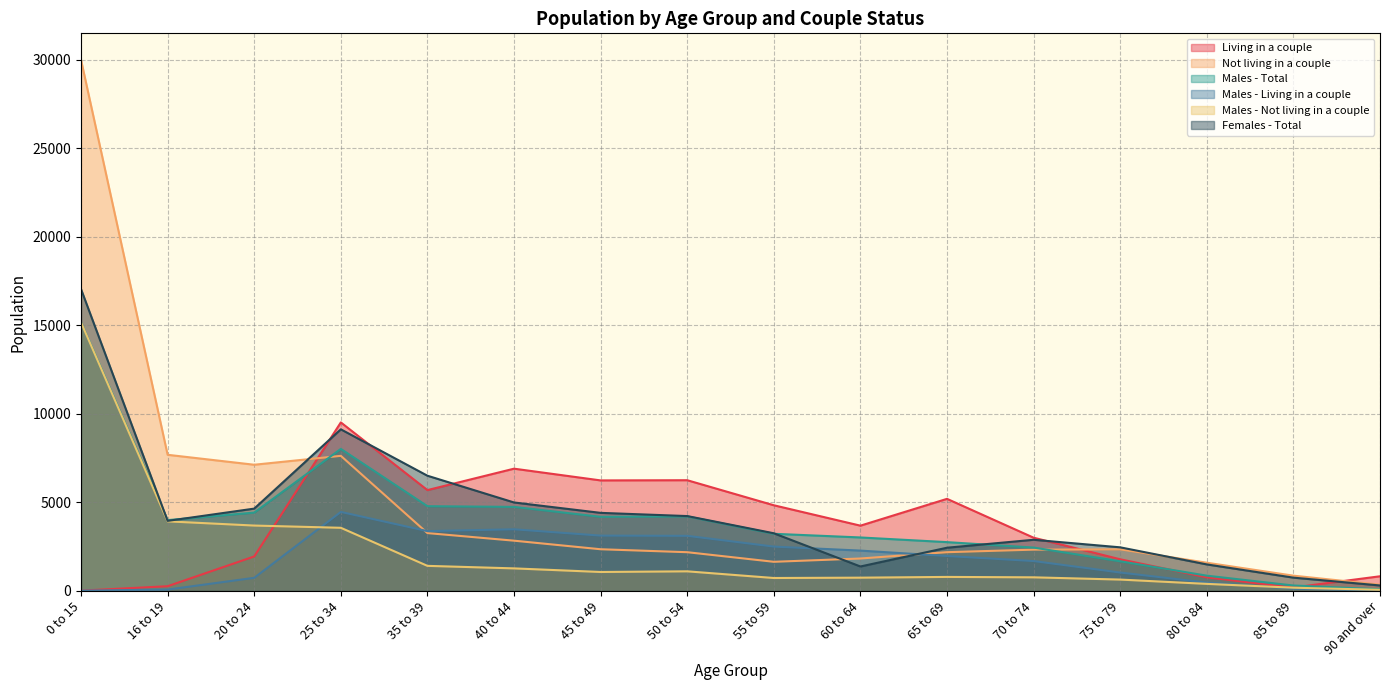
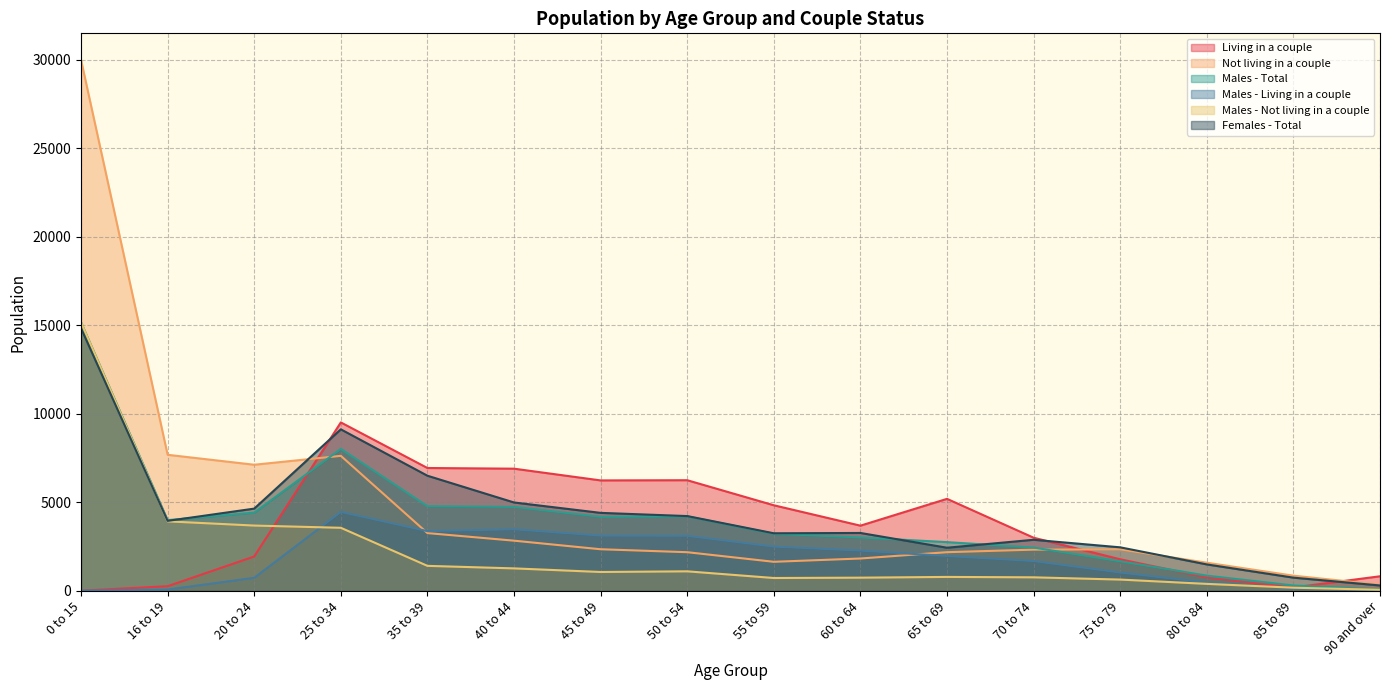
  {
    "Living in a couple": {
      "16 to 19": 300,
      "20 to 24": 1900,
      "25 to 34": 9500,
-     "35 to 39": 5700,
+     "35 to 39": 6900,
      "40 to 44": 6900,
      "45 to 49": 6200,
      "50 to 54": 6200,
      "55 to 59": 4800,
      "60 to 64": 3700,
      "65 to 69": 5200,
      "90 and over": 800
    },
    "Females - Total": {
-     "0 to 15": 17000,
+     "0 to 15": 14800,
      "20 to 24": 4600,
      "25 to 34": 9100,
      "35 to 39": 6500,
      "40 to 44": 5000,
      "45 to 49": 4400,
-     "60 to 64": 1400,
+     "60 to 64": 3300,
      "65 to 69": 2400
    }
  }
